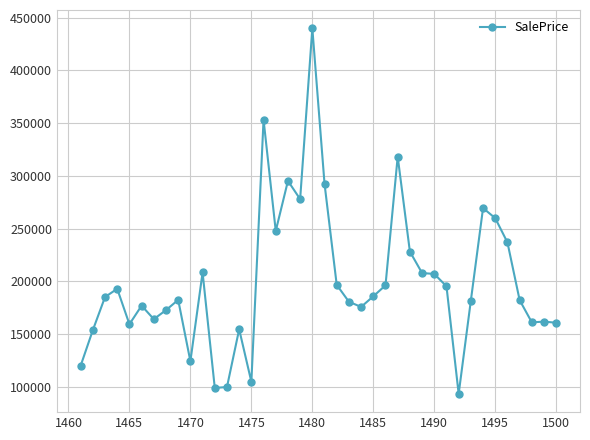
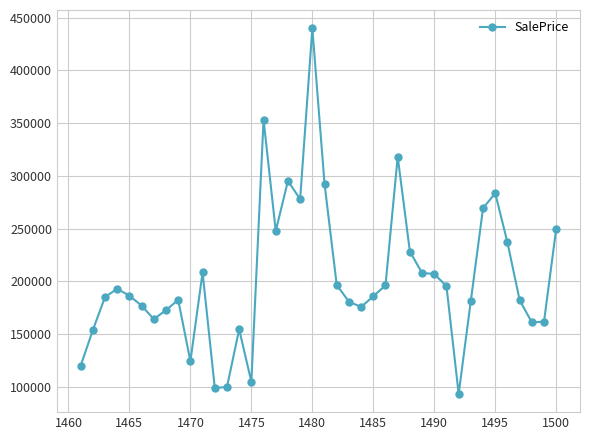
  {
-   "1465": 159000,
+   "1465": 186000,
    "1470": 124000,
    "1475": 105000,
    "1480": 440000,
    "1485": 186000,
    "1490": 207000,
-   "1495": 260000,
-   "1500": 161000
+   "1495": 283000,
+   "1500": 250000
  }
